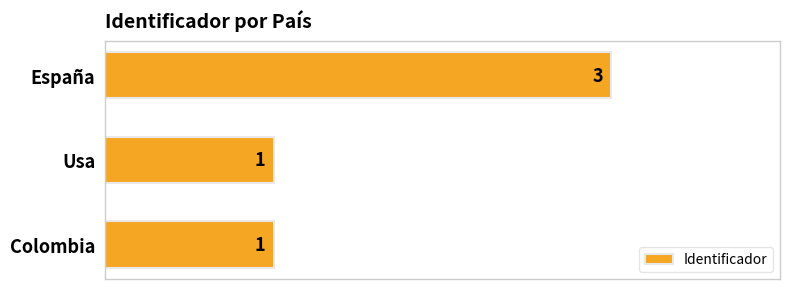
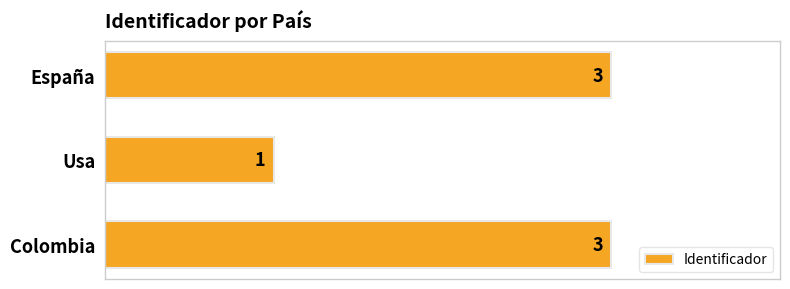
  {
    "España": 3,
    "Usa": 1,
-   "Colombia": 1
+   "Colombia": 3
  }
